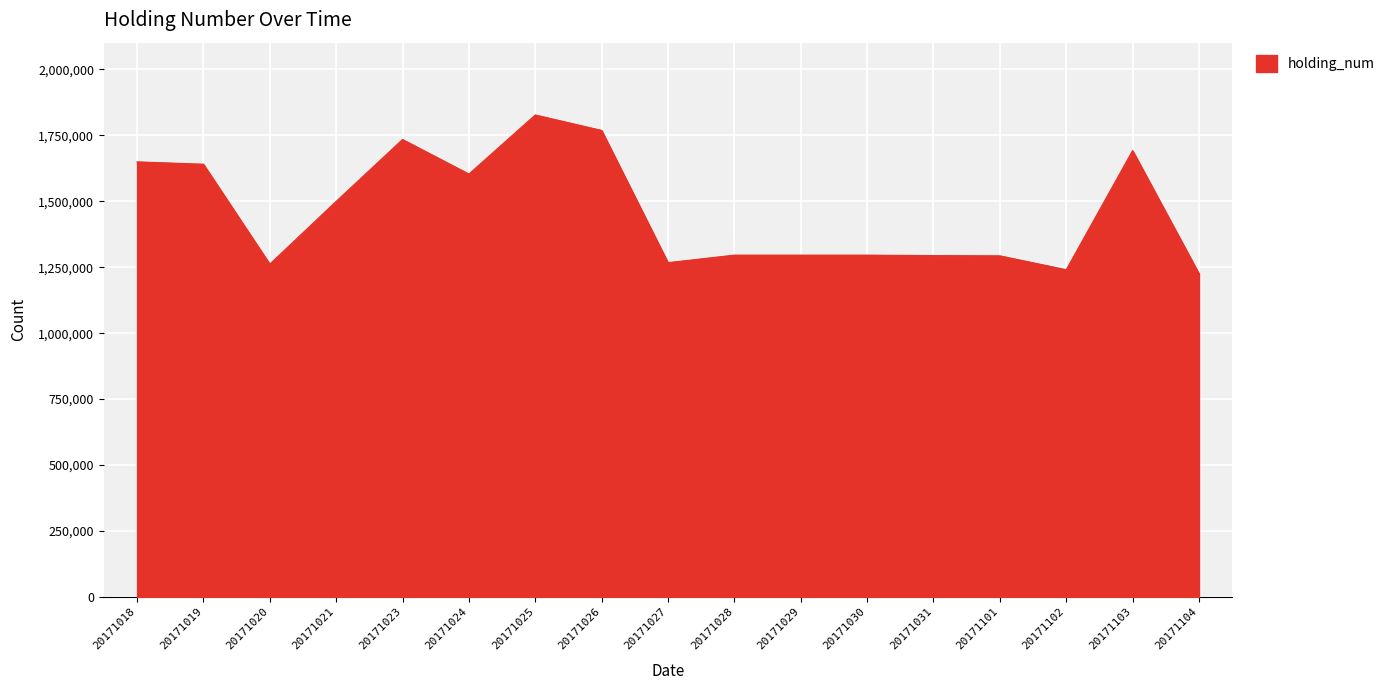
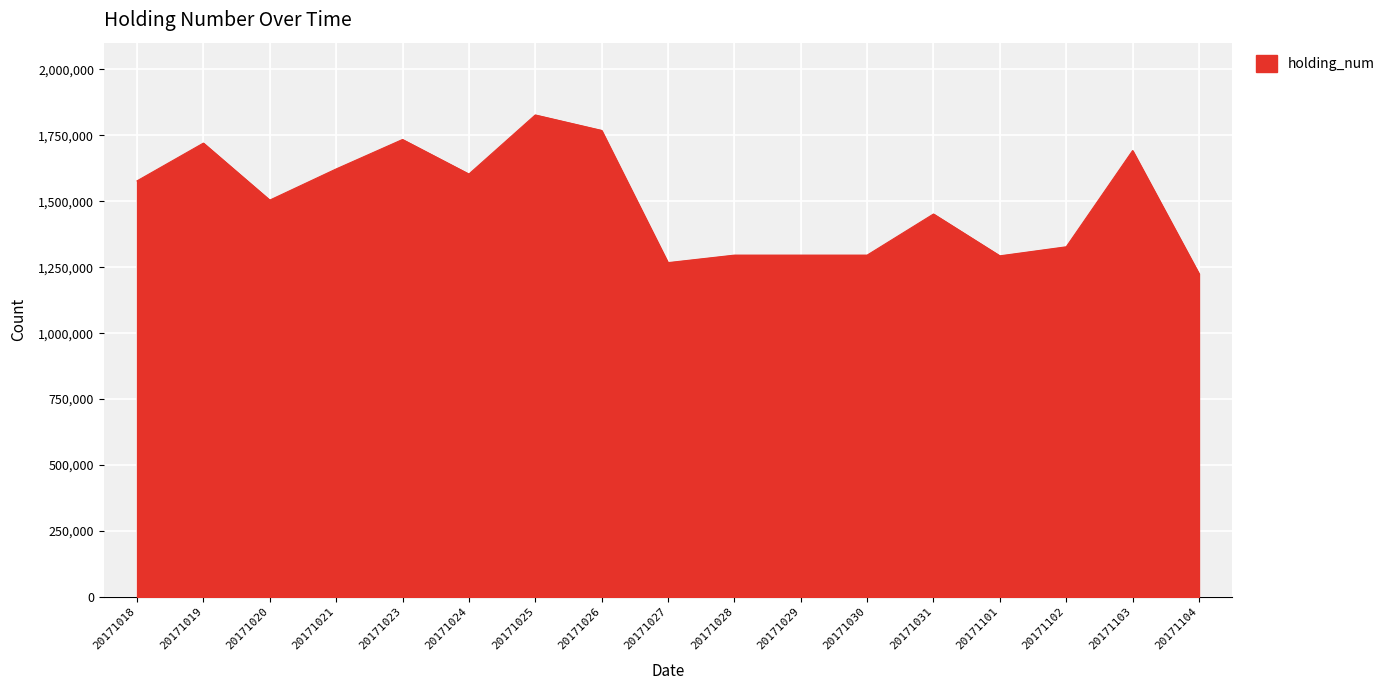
  {
-   "20171018": "1,650,000",
-   "20171019": "1,640,000",
-   "20171020": "1,260,000",
-   "20171021": "1,500,000",
+   "20171018": "1,580,000",
+   "20171019": "1,720,000",
+   "20171020": "1,500,000",
+   "20171021": "1,620,000",
    "20171023": "1,730,000",
    "20171024": "1,600,000",
    "20171025": "1,830,000",
    "20171026": "1,770,000",
    "20171027": "1,270,000",
    "20171028": "1,300,000",
    "20171029": "1,300,000",
    "20171030": "1,300,000",
-   "20171031": "1,290,000",
+   "20171031": "1,450,000",
    "20171101": "1,290,000",
-   "20171102": "1,240,000",
+   "20171102": "1,330,000",
    "20171103": "1,690,000",
    "20171104": "1,230,000"
  }
